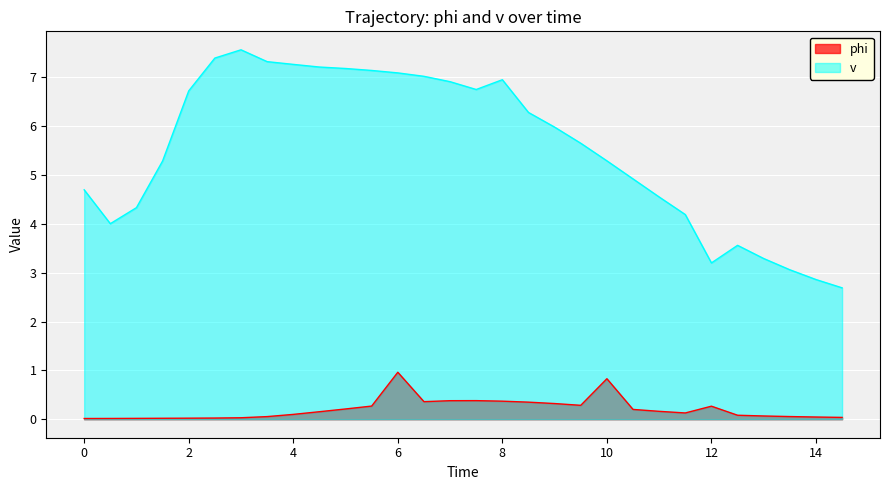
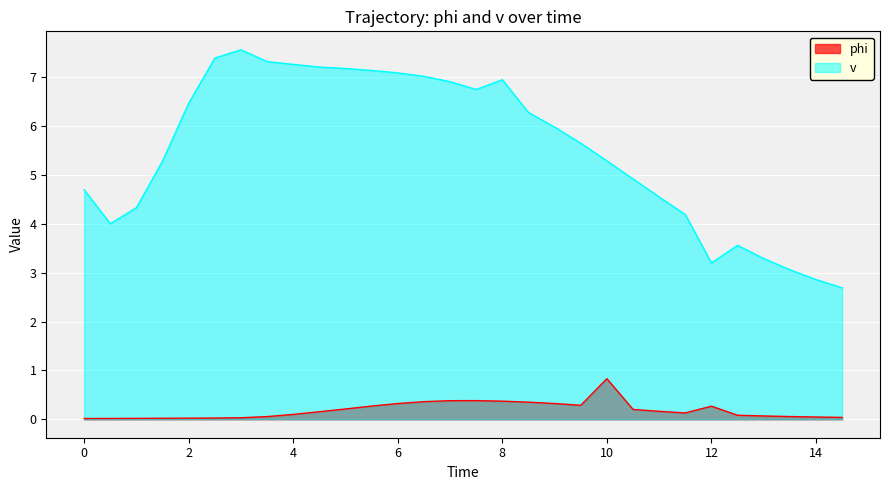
  {
    "phi": {
      "0": 0.0,
      "2": 0.0,
      "4": 0.1,
-     "6": 1.0,
+     "6": 0.3,
      "8": 0.4,
      "10": 0.8,
      "12": 0.3,
      "14": 0.0
    },
    "v": {
      "0": 4.7,
-     "2": 6.7,
+     "2": 6.5,
      "4": 7.3,
      "6": 7.1,
      "8": 7.0,
      "10": 5.3,
      "12": 3.2,
      "14": 2.9
    }
  }
